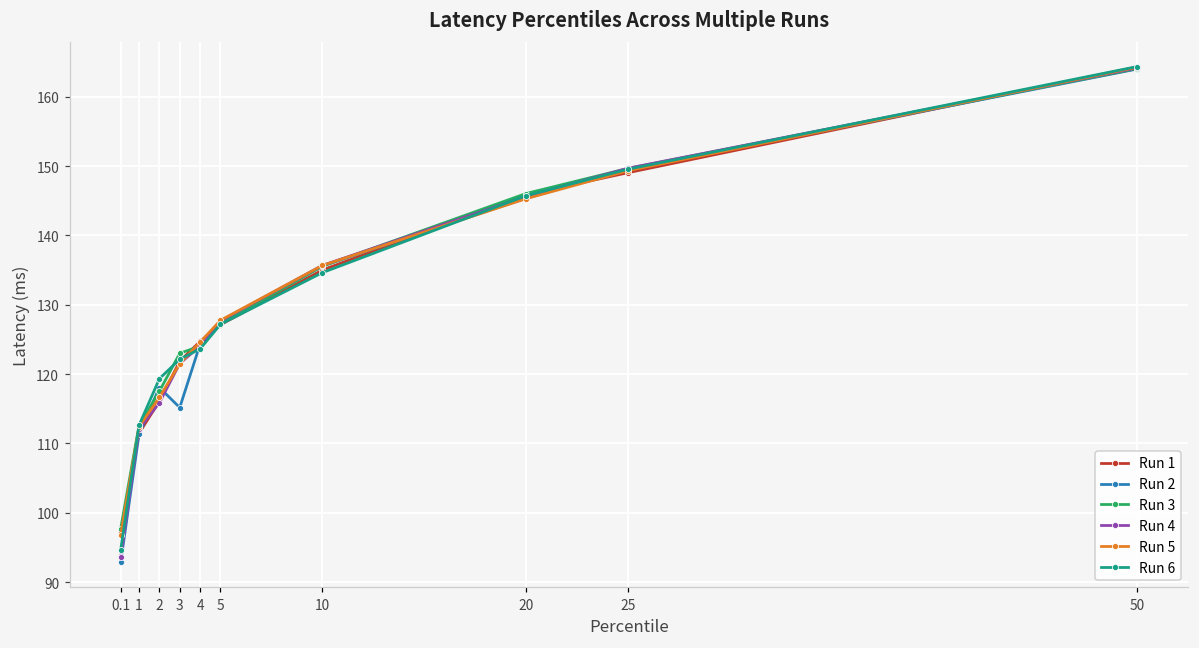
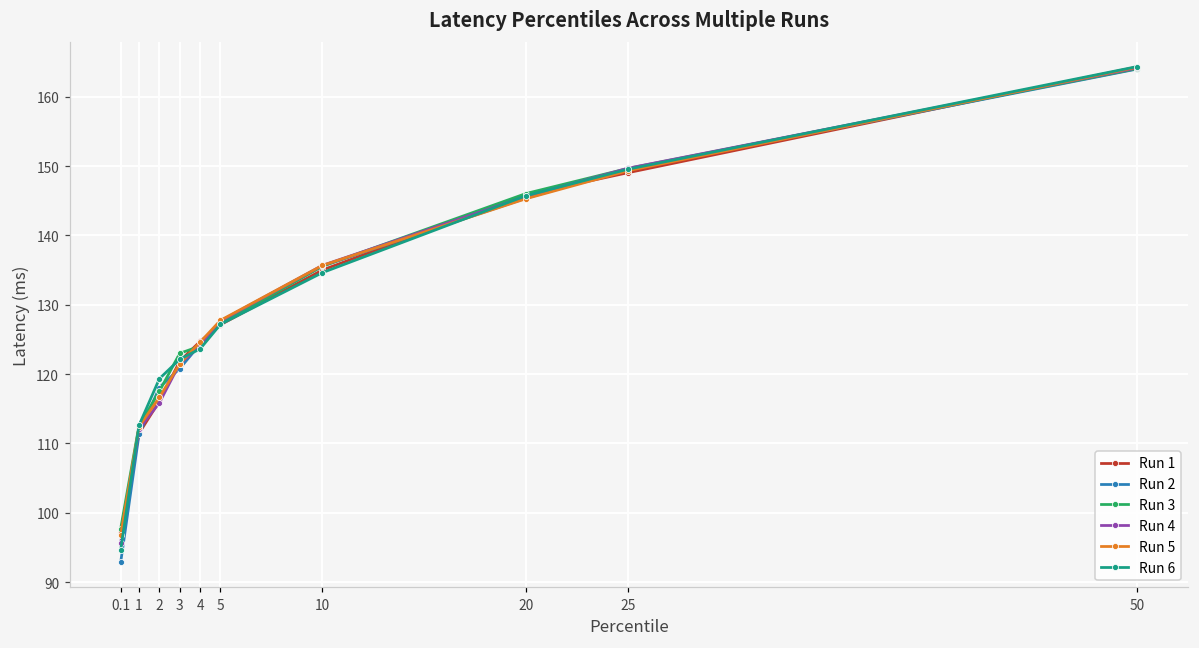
  {
    "Run 2": {
      "0.1": 93,
      "2": 118,
-     "3": 115
+     "3": 121
    },
    "Run 4": {
-     "0.1": 94
+     "0.1": 96
    },
    "Run 5": {
      "2": 117
    }
  }
